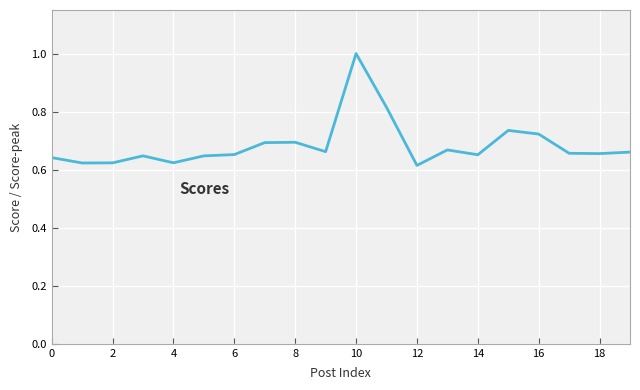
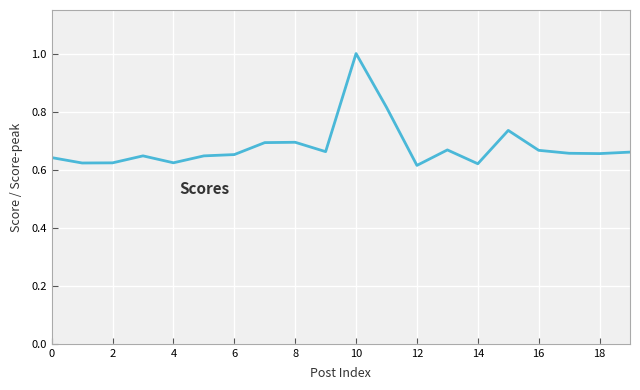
  {
    "0": 0.64,
    "2": 0.62,
    "4": 0.62,
    "6": 0.65,
    "8": 0.69,
    "10": 1.00,
    "12": 0.61,
-   "14": 0.65,
-   "16": 0.72,
+   "14": 0.62,
+   "16": 0.67,
    "18": 0.66
  }
